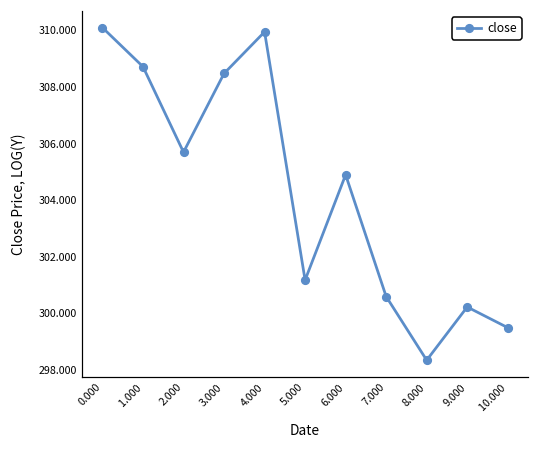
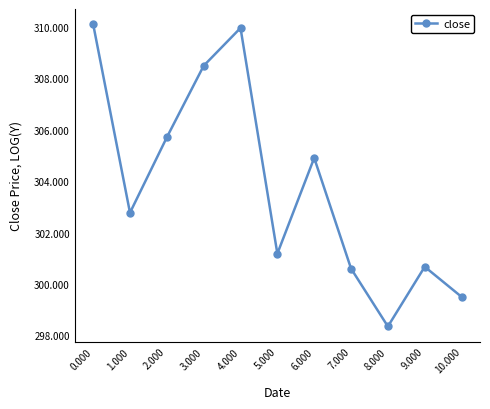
  {
    "0.000": 310.1,
-   "1.000": 308.7,
+   "1.000": 302.8,
    "2.000": 305.7,
    "3.000": 308.5,
    "4.000": 310.0,
    "5.000": 301.2,
    "6.000": 304.9,
    "7.000": 300.6,
    "8.000": 298.4,
-   "9.000": 300.2,
+   "9.000": 300.7,
    "10.000": 299.5
  }
